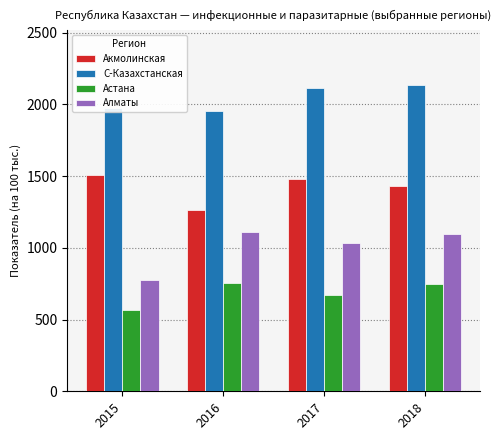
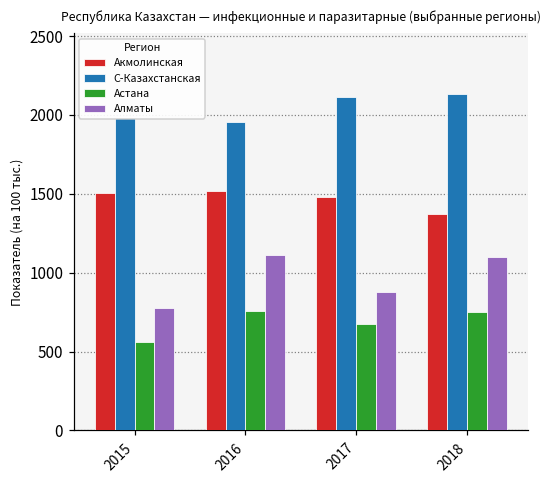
  {
    "Акмолинская": {
      "2015": 1500,
-     "2016": 1260,
+     "2016": 1520,
      "2017": 1480,
-     "2018": 1430
+     "2018": 1370
    },
    "С-Казахстанская": {
      "2016": 1950,
      "2017": 2110,
      "2018": 2130
    },
    "Астана": {
      "2015": 560,
      "2016": 750,
      "2017": 670,
      "2018": 750
    },
    "Алматы": {
      "2015": 780,
      "2016": 1110,
-     "2017": 1040,
+     "2017": 880,
      "2018": 1100
    }
  }
